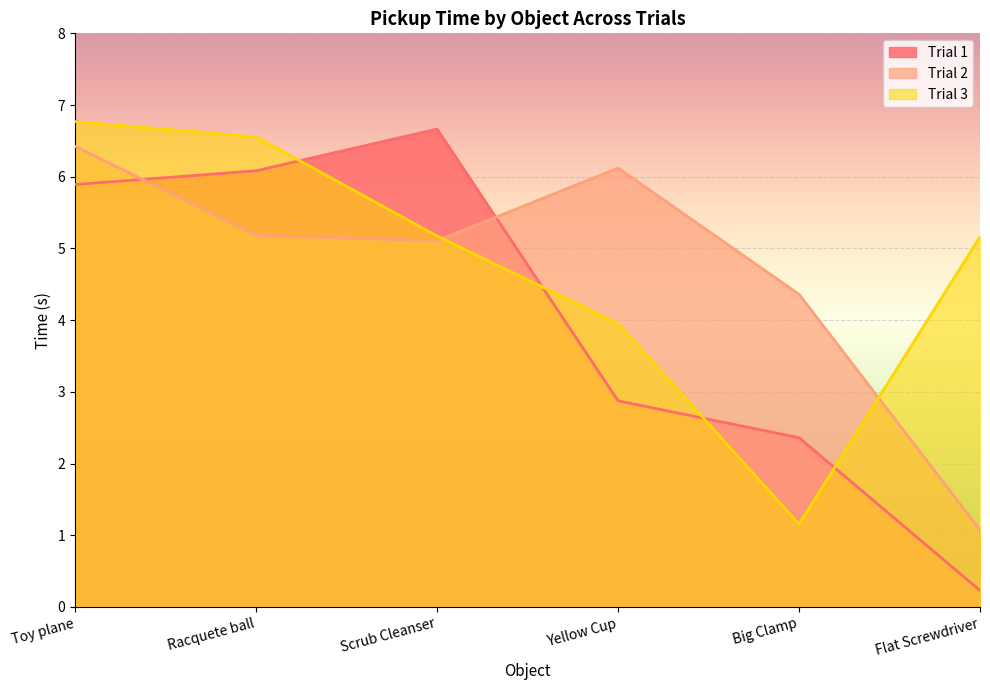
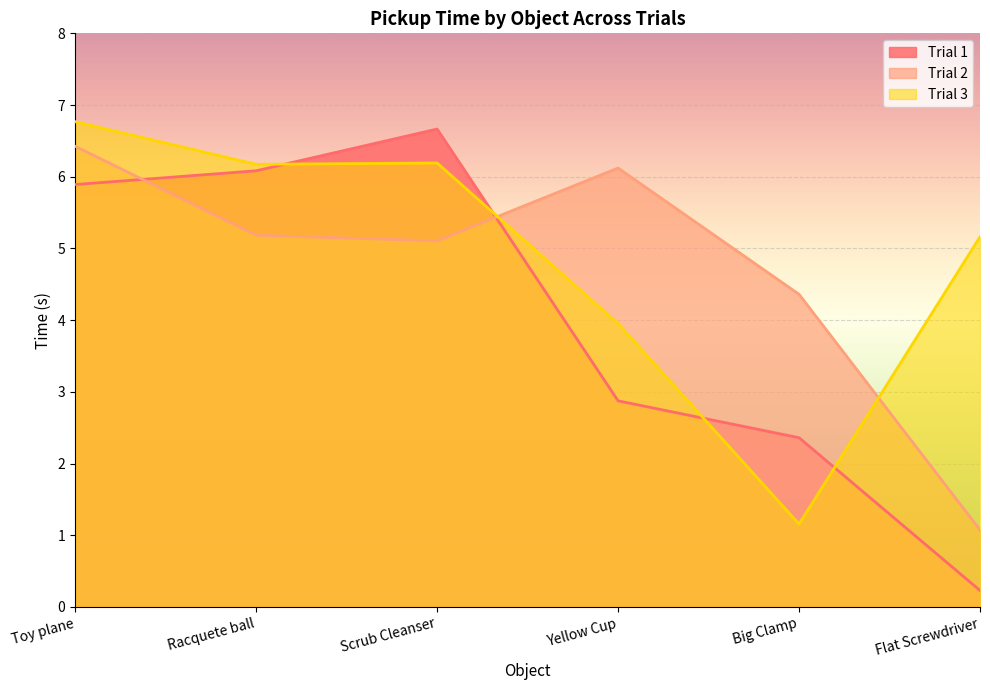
  {
    "Trial 3": {
      "Toy plane": 6.8,
-     "Racquete ball": 6.6,
-     "Scrub Cleanser": 5.2,
+     "Racquete ball": 6.2,
+     "Scrub Cleanser": 6.2,
      "Yellow Cup": 4.0,
      "Big Clamp": 1.2,
      "Flat Screwdriver": 5.2
    }
  }
